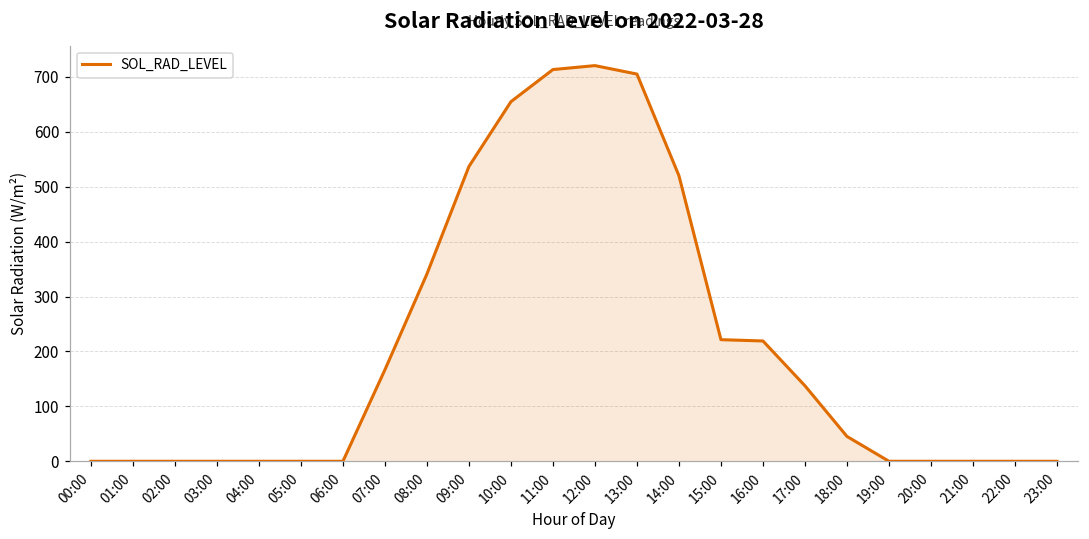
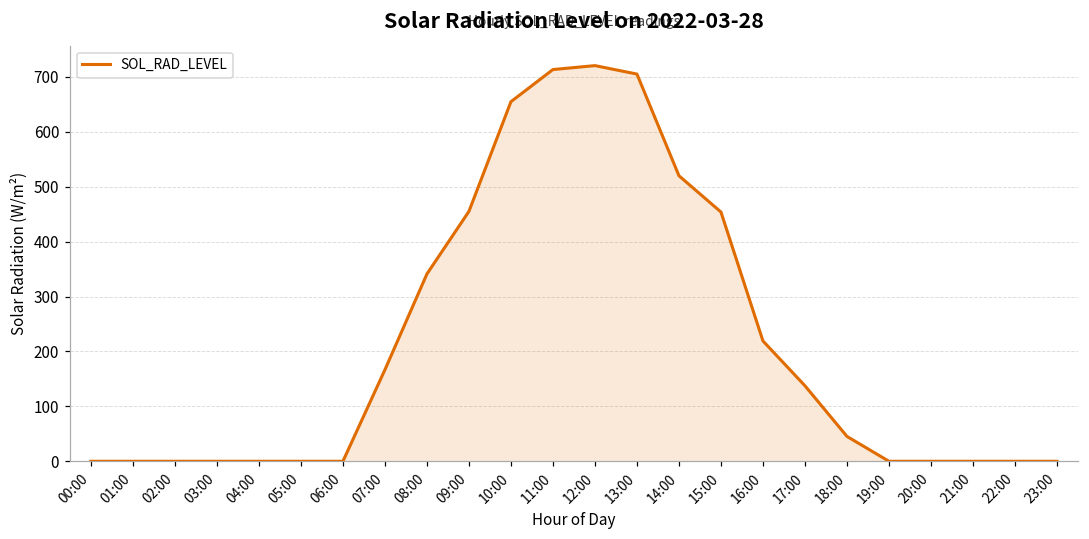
  {
    "00:00": 0,
    "01:00": 0,
    "02:00": 0,
    "03:00": 0,
    "04:00": 0,
    "05:00": 0,
    "06:00": 0,
    "07:00": 170,
    "08:00": 340,
-   "09:00": 540,
+   "09:00": 460,
    "10:00": 650,
    "11:00": 710,
    "12:00": 720,
    "13:00": 710,
    "14:00": 520,
-   "15:00": 220,
+   "15:00": 450,
    "16:00": 220,
    "17:00": 140,
    "18:00": 50,
    "19:00": 0,
    "20:00": 0,
    "21:00": 0,
    "22:00": 0,
    "23:00": 0
  }
